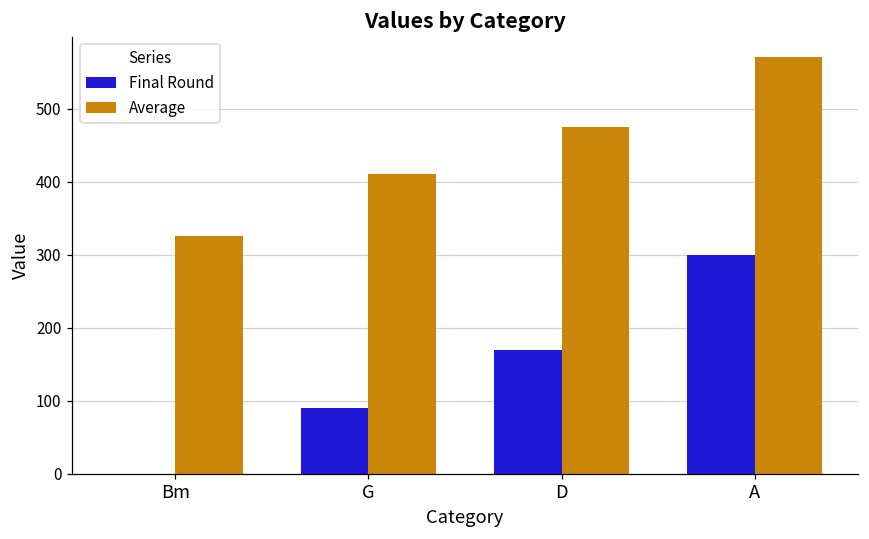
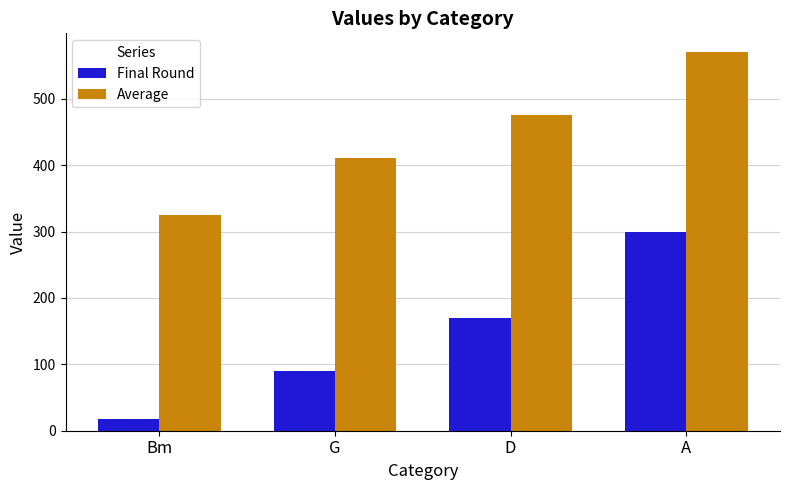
  {
    "Final Round": {
-     "Bm": 0,
+     "Bm": 20,
      "G": 90,
      "D": 170,
      "A": 300
    },
    "Average": {
      "Bm": 330,
      "G": 410,
      "D": 480,
      "A": 570
    }
  }
